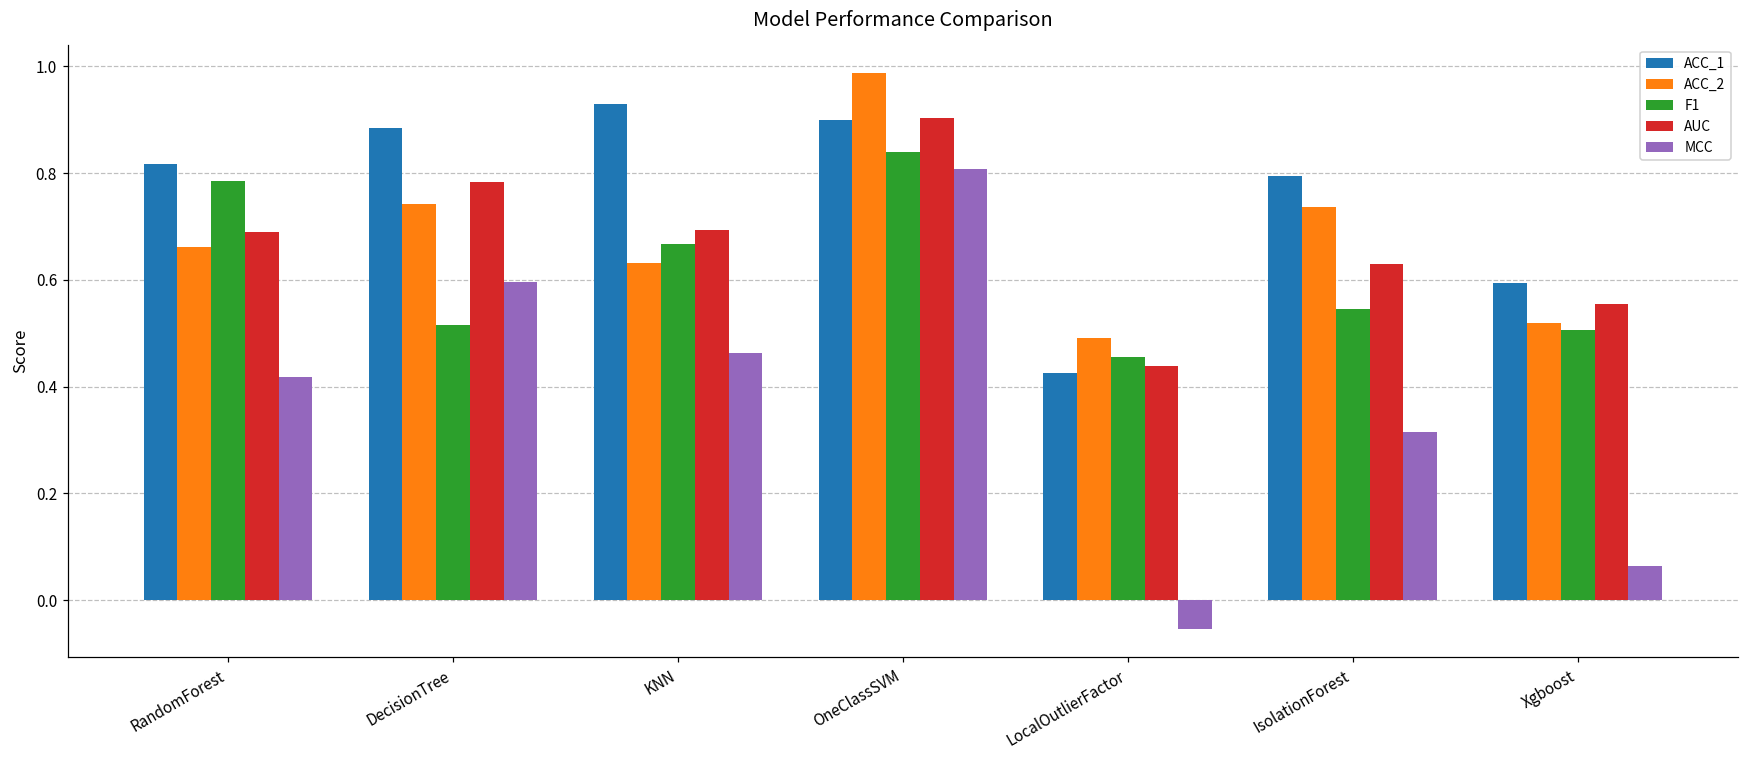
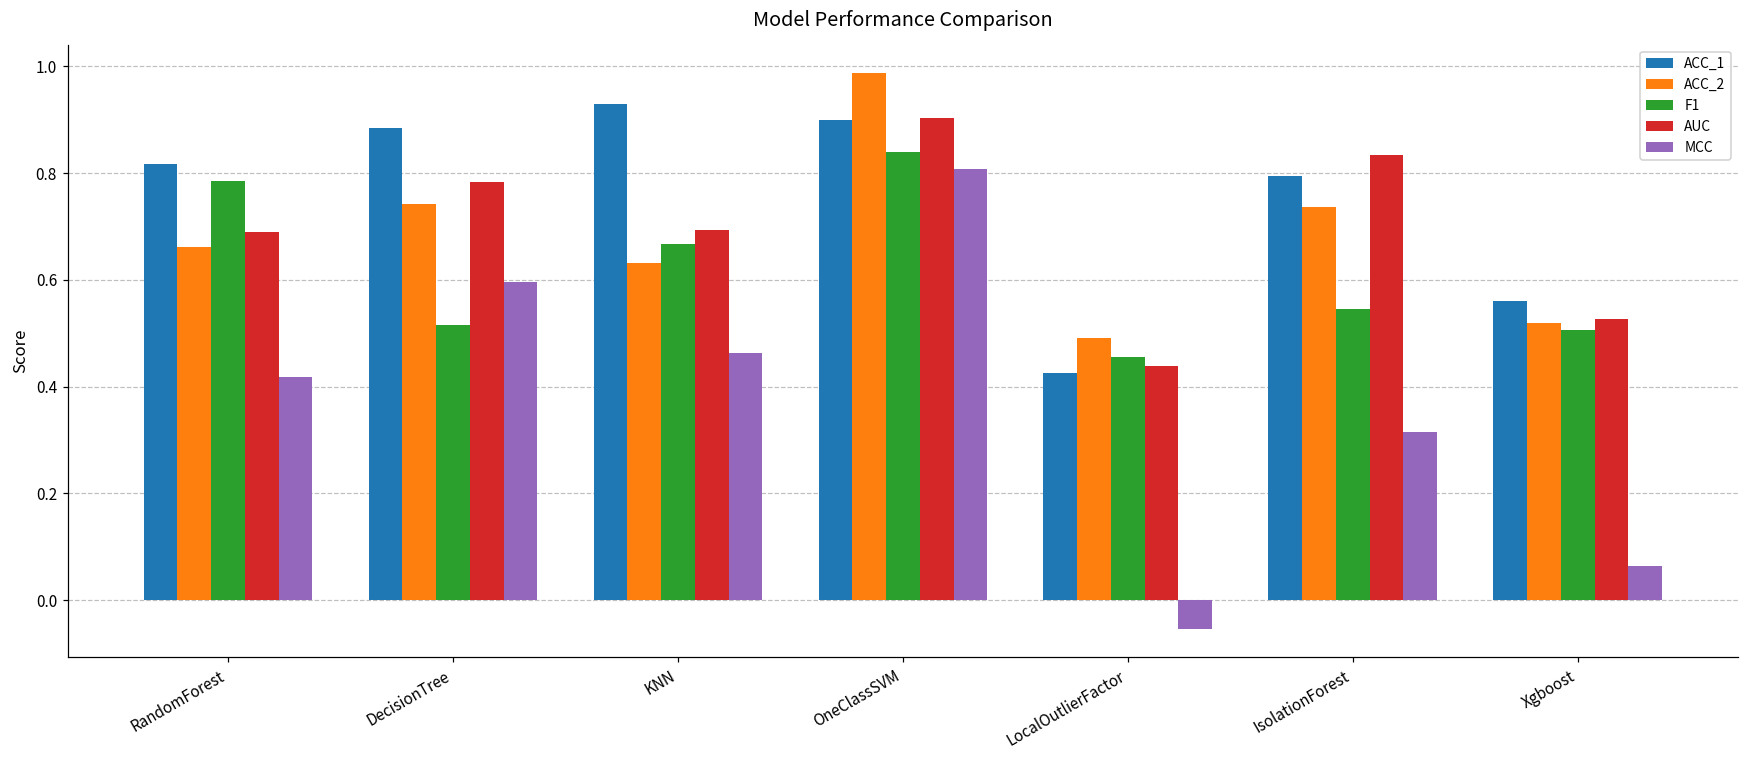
  {
    "ACC_1": {
      "RandomForest": 0.82,
      "DecisionTree": 0.88,
      "KNN": 0.93,
      "OneClassSVM": 0.90,
      "LocalOutlierFactor": 0.43,
      "IsolationForest": 0.79,
-     "Xgboost": 0.59
+     "Xgboost": 0.56
    },
    "ACC_2": {
      "RandomForest": 0.66,
      "DecisionTree": 0.74,
      "KNN": 0.63,
      "OneClassSVM": 0.99,
      "LocalOutlierFactor": 0.49,
      "IsolationForest": 0.74,
      "Xgboost": 0.52
    },
    "F1": {
      "RandomForest": 0.78,
      "DecisionTree": 0.52,
      "KNN": 0.67,
      "OneClassSVM": 0.84,
      "LocalOutlierFactor": 0.46,
      "IsolationForest": 0.54,
      "Xgboost": 0.51
    },
    "AUC": {
      "RandomForest": 0.69,
      "DecisionTree": 0.78,
      "KNN": 0.69,
      "OneClassSVM": 0.90,
      "LocalOutlierFactor": 0.44,
-     "IsolationForest": 0.63,
-     "Xgboost": 0.55
+     "IsolationForest": 0.83,
+     "Xgboost": 0.53
    },
    "MCC": {
      "RandomForest": 0.42,
      "DecisionTree": 0.60,
      "KNN": 0.46,
      "OneClassSVM": 0.81,
      "LocalOutlierFactor": -0.05,
      "IsolationForest": 0.31,
      "Xgboost": 0.06
    }
  }
